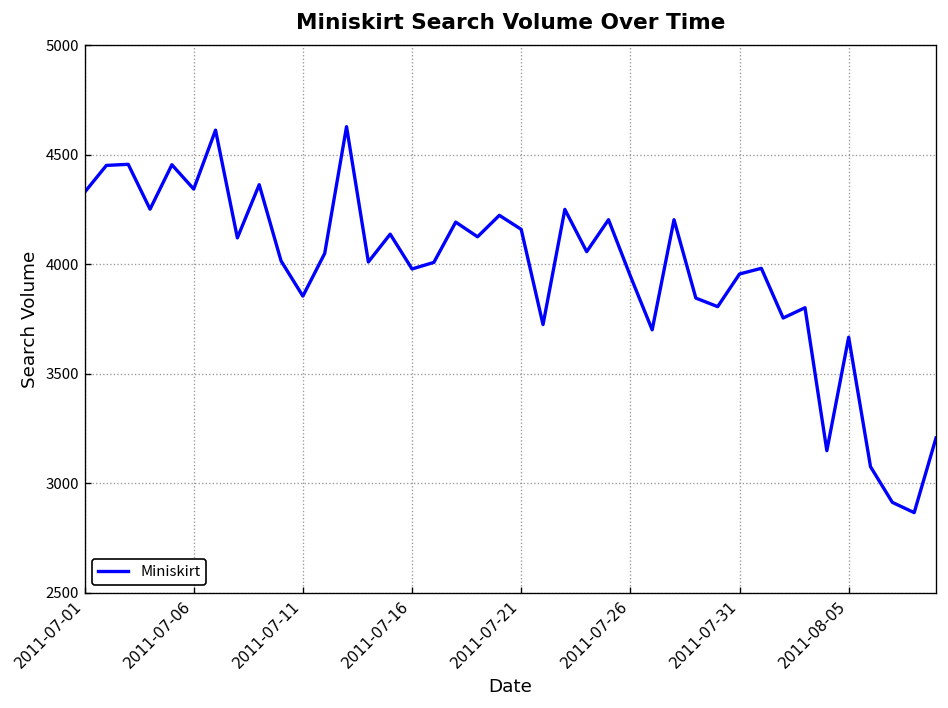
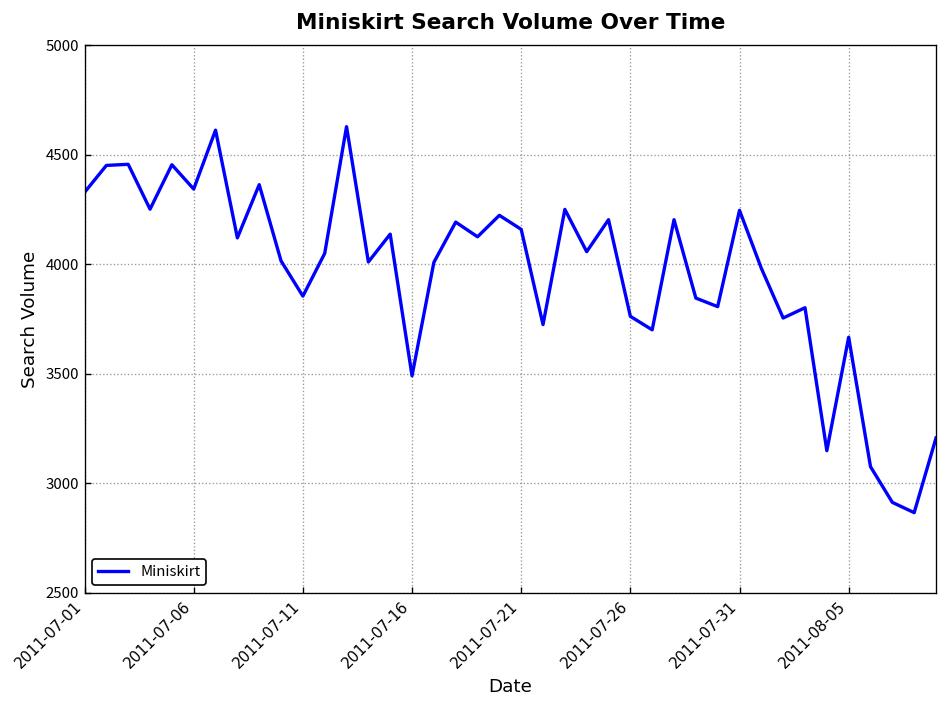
  {
    "2011-07-01": 4330,
    "2011-07-06": 4340,
    "2011-07-11": 3860,
-   "2011-07-16": 3980,
+   "2011-07-16": 3490,
    "2011-07-21": 4160,
-   "2011-07-26": 3950,
-   "2011-07-31": 3960,
+   "2011-07-26": 3760,
+   "2011-07-31": 4250,
    "2011-08-05": 3670
  }
